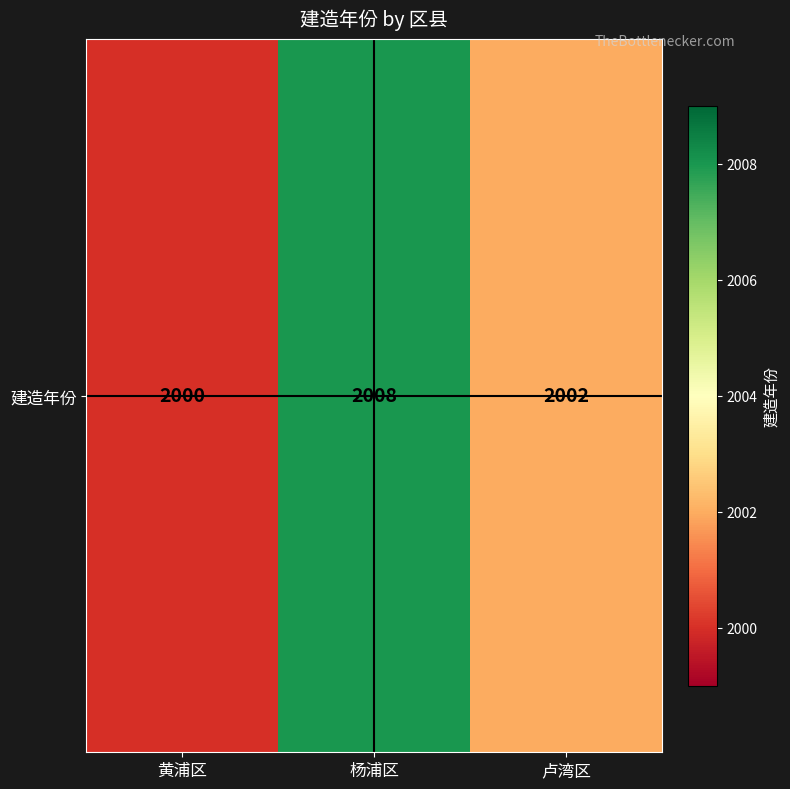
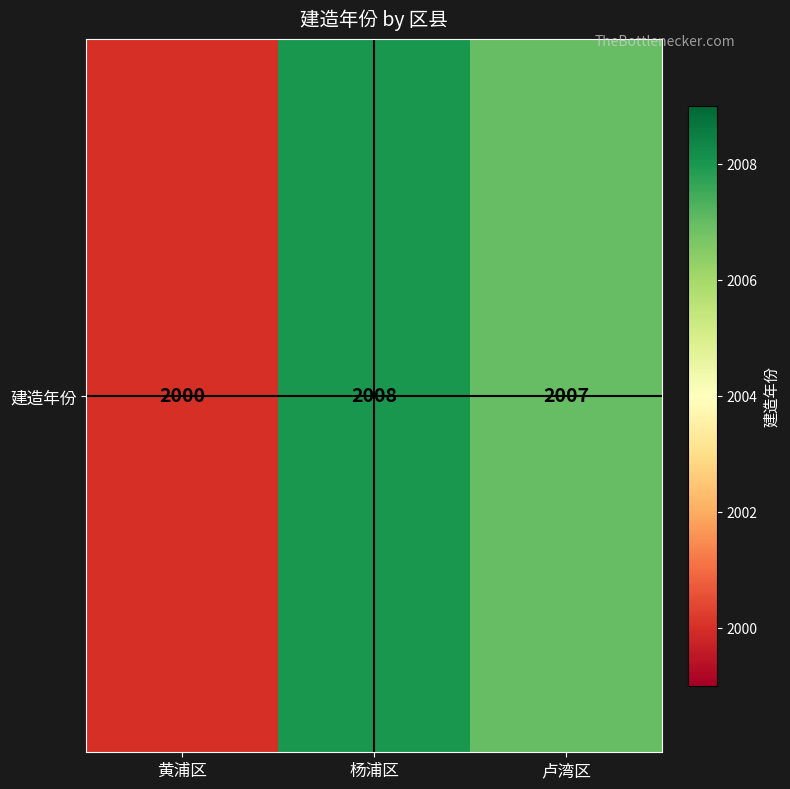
  {
    "建造年份": {
      "黄浦区": 2000,
      "杨浦区": 2008,
-     "卢湾区": 2002
+     "卢湾区": 2007
    }
  }
